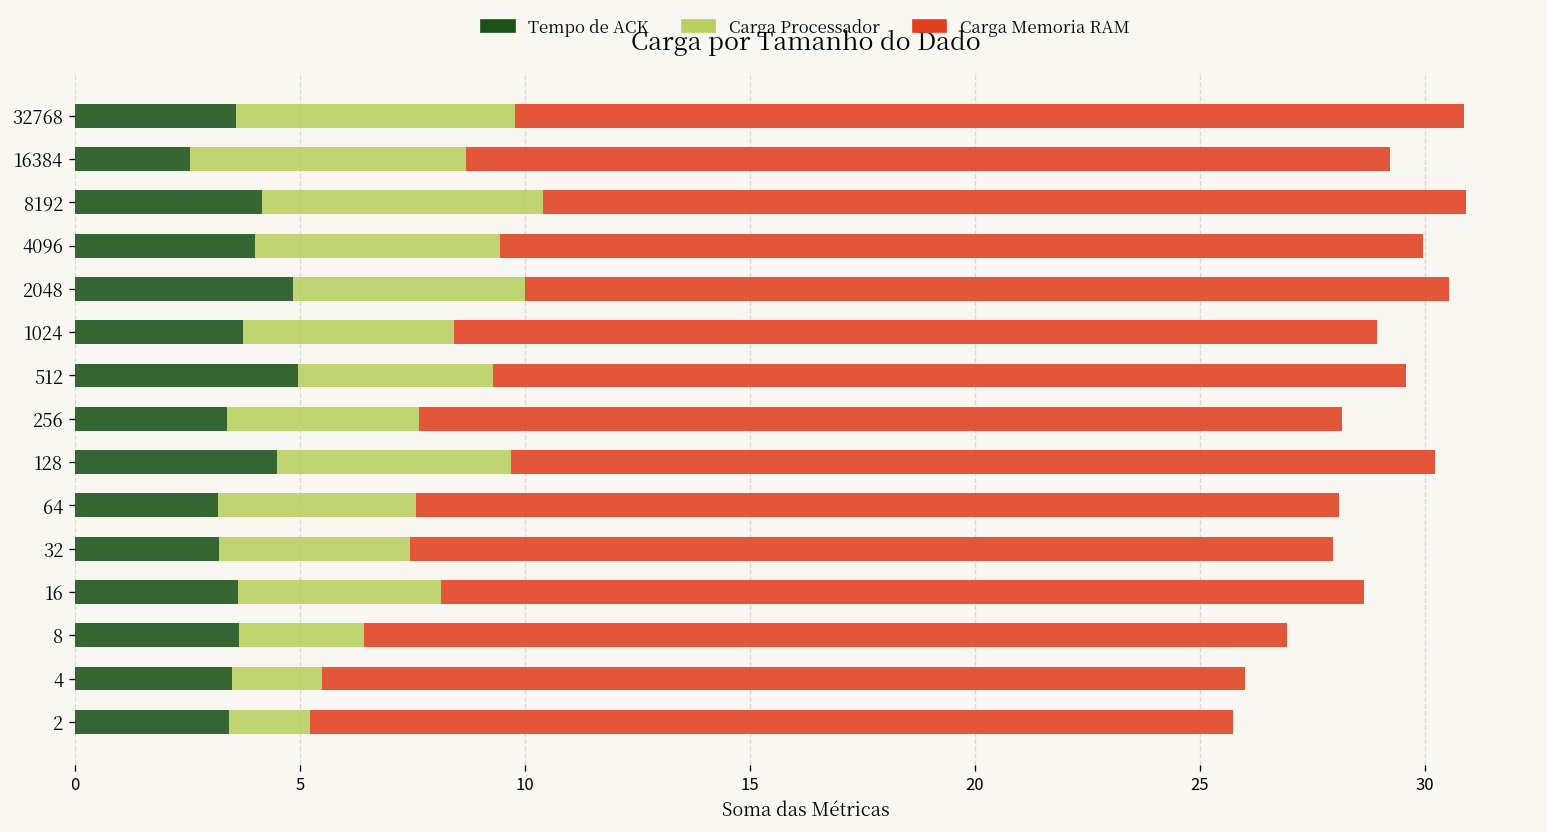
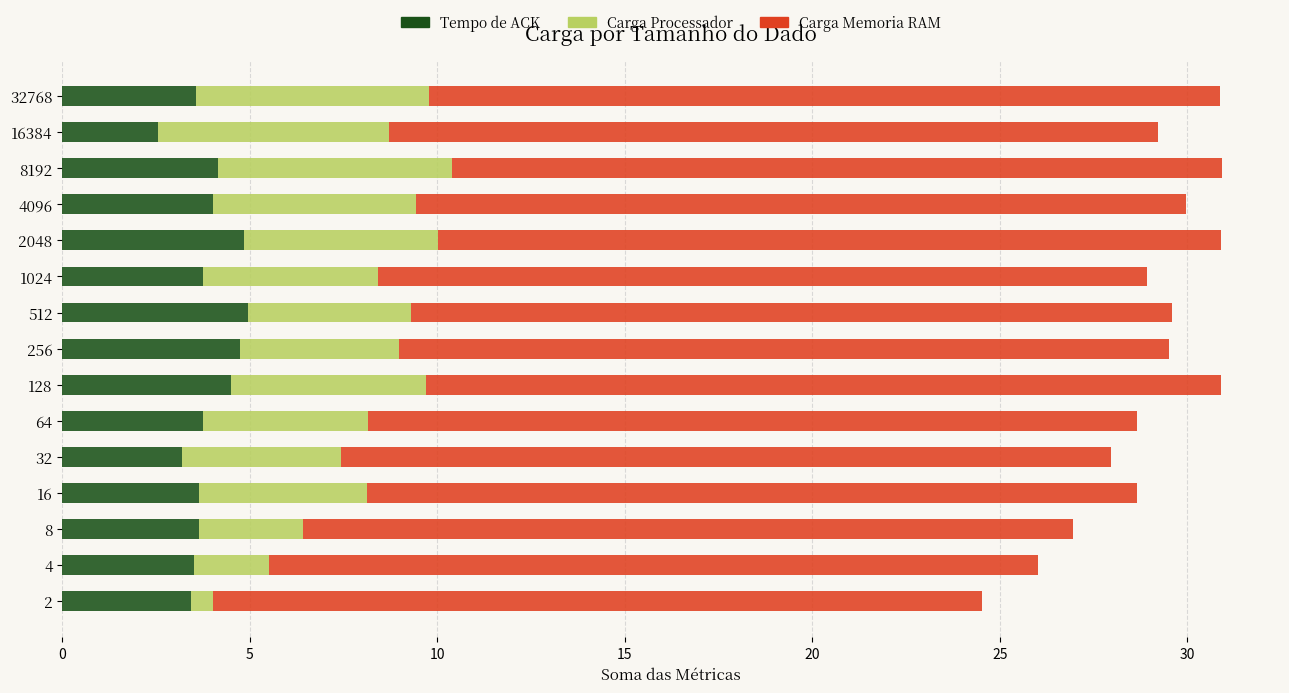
  {
    "Tempo de ACK": {
      "32768": 3.6,
      "16384": 2.6,
      "8192": 4.2,
      "4096": 4.0,
      "2048": 4.9,
      "1024": 3.7,
      "512": 5.0,
-     "256": 3.4,
+     "256": 4.7,
      "128": 4.5,
-     "64": 3.2,
+     "64": 3.7,
      "32": 3.2,
      "16": 3.6,
      "8": 3.7,
      "4": 3.5,
      "2": 3.4
    },
    "Carga Processador": {
      "32768": 6.2,
      "16384": 6.1,
      "8192": 6.3,
      "4096": 5.4,
      "2048": 5.2,
      "1024": 4.7,
      "512": 4.3,
      "256": 4.3,
      "128": 5.2,
      "64": 4.4,
      "32": 4.3,
      "16": 4.5,
      "8": 2.8,
      "4": 2.0,
-     "2": 1.8
+     "2": 0.6
    },
    "Carga Memoria RAM": {
      "32768": 21.1,
      "16384": 20.5,
      "8192": 20.5,
      "4096": 20.5,
-     "2048": 20.5,
+     "2048": 20.9,
      "1024": 20.5,
      "512": 20.3,
      "256": 20.5,
-     "128": 20.5,
+     "128": 21.2,
      "64": 20.5,
      "32": 20.5,
      "16": 20.5,
      "8": 20.5,
      "4": 20.5,
      "2": 20.5
    }
  }
